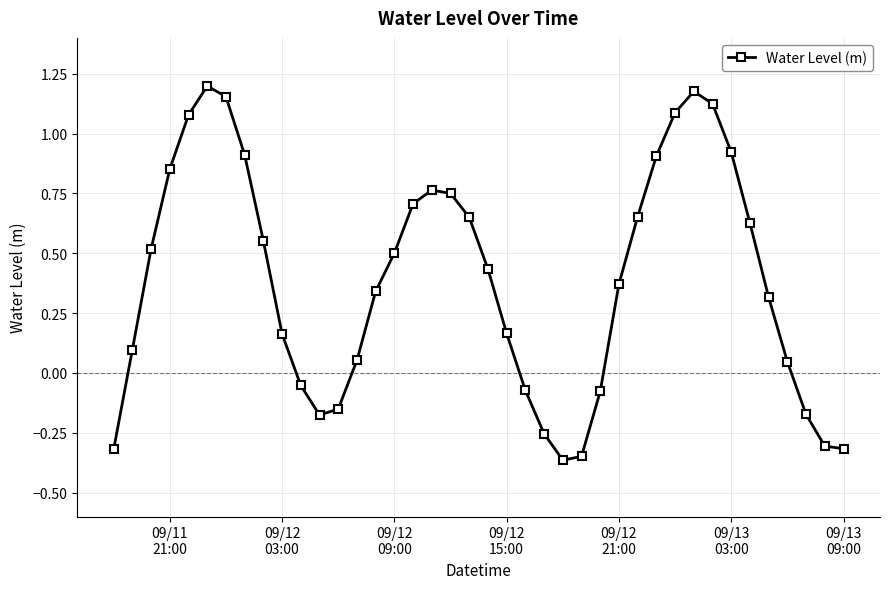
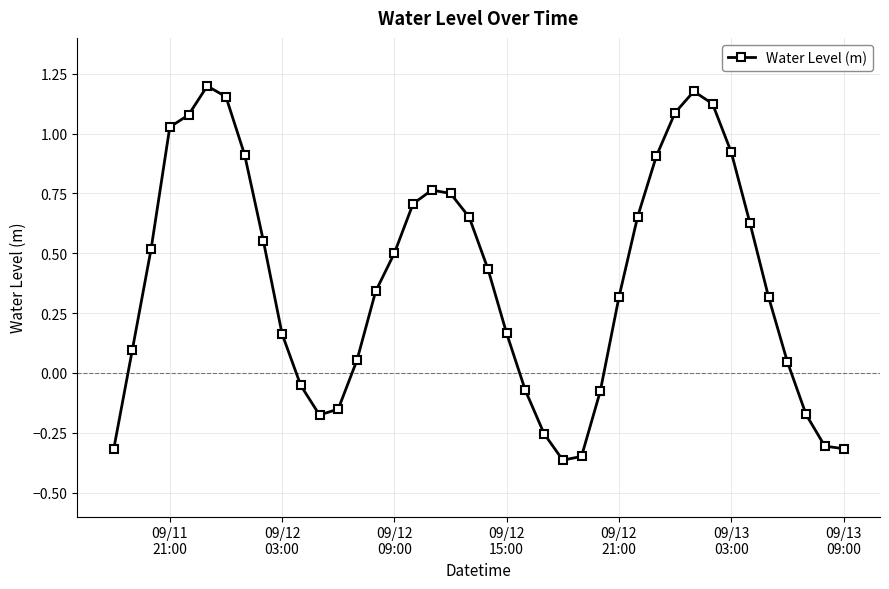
  {
-   "09/11 21:00": 0.85,
+   "09/11 21:00": 1.03,
    "09/12 03:00": 0.16,
    "09/12 09:00": 0.50,
    "09/12 15:00": 0.17,
-   "09/12 21:00": 0.37,
+   "09/12 21:00": 0.32,
    "09/13 03:00": 0.92,
    "09/13 09:00": -0.32
  }
